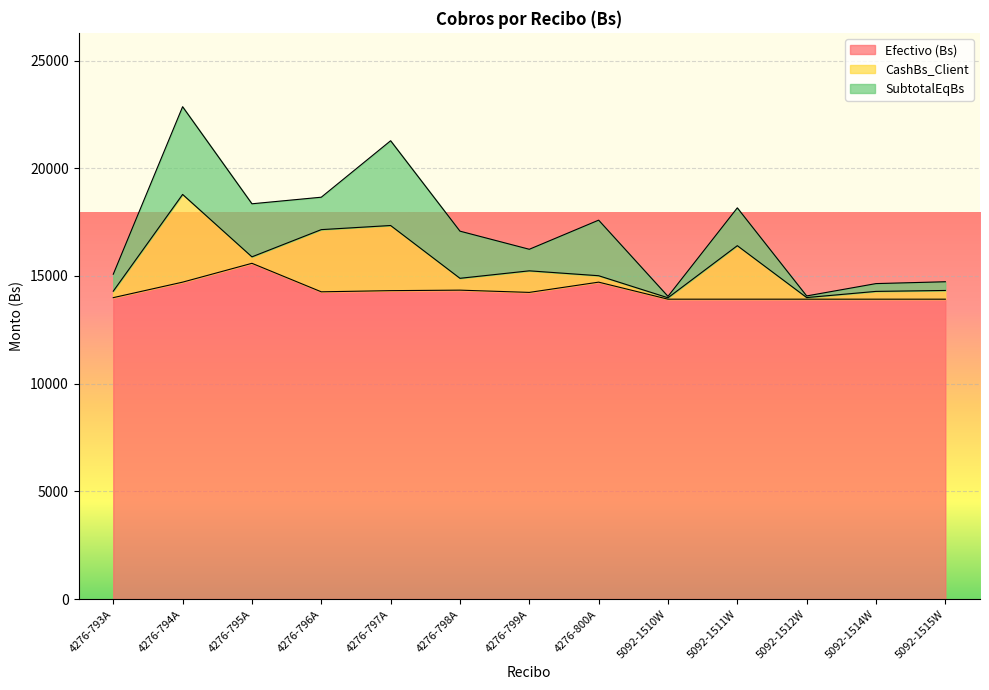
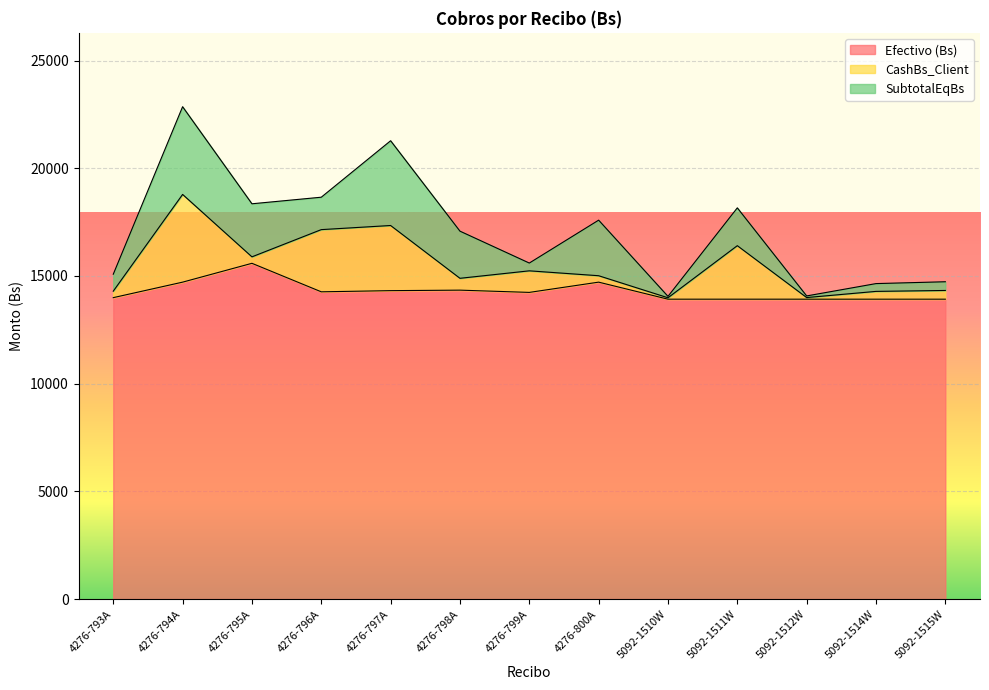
  {
    "Efectivo (Bs)": {
      "4276-793A": 14000,
      "4276-794A": 14700,
      "4276-795A": 15600,
      "4276-796A": 14300,
      "4276-797A": 14300,
      "4276-798A": 14300,
      "4276-799A": 14200,
      "4276-800A": 14700,
      "5092-1511W": 13900,
      "5092-1514W": 13900,
      "5092-1515W": 13900
    },
    "CashBs_Client": {
      "4276-793A": 300,
      "4276-794A": 4100,
      "4276-795A": 300,
      "4276-796A": 2900,
      "4276-797A": 3000,
      "4276-798A": 600,
      "4276-799A": 1000,
      "4276-800A": 300,
      "5092-1511W": 2500,
      "5092-1514W": 400,
      "5092-1515W": 400
    },
    "SubtotalEqBs": {
      "4276-793A": 800,
      "4276-794A": 4100,
      "4276-795A": 2500,
      "4276-796A": 1500,
      "4276-797A": 3900,
      "4276-798A": 2200,
-     "4276-799A": 1000,
+     "4276-799A": 400,
      "4276-800A": 2600,
      "5092-1511W": 1800,
      "5092-1514W": 400,
      "5092-1515W": 400
    }
  }
